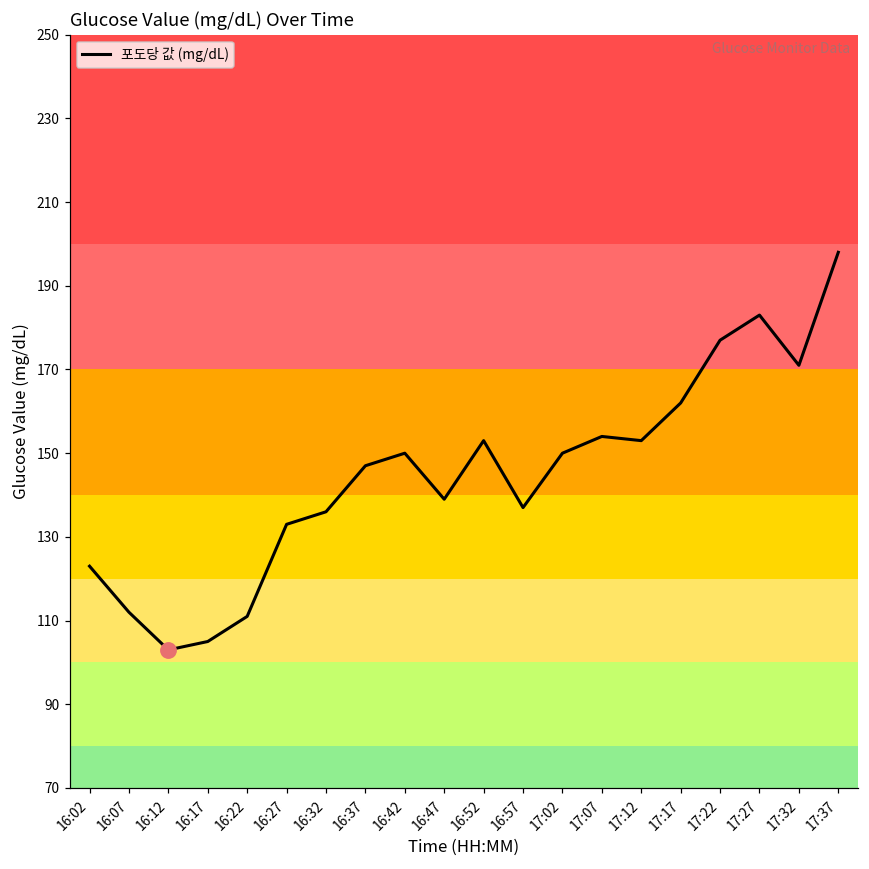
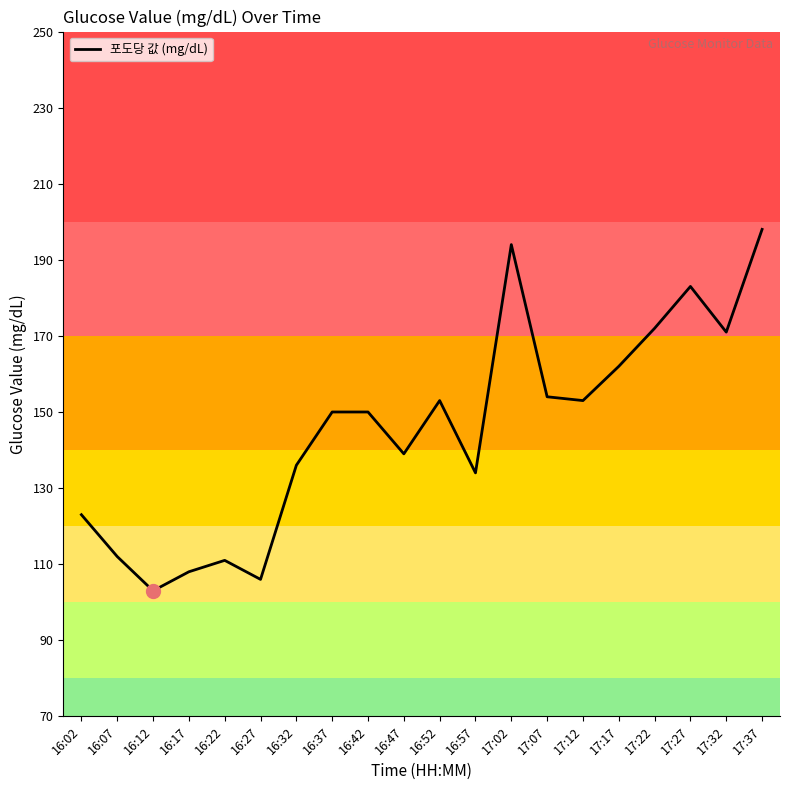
  {
    "포도당 값 (mg/dL)": {
      "16:02": 123,
      "16:07": 112,
-     "16:17": 105,
+     "16:17": 108,
      "16:22": 111,
-     "16:27": 133,
+     "16:27": 106,
      "16:32": 136,
-     "16:37": 147,
+     "16:37": 150,
      "16:42": 150,
      "16:47": 139,
      "16:52": 153,
-     "16:57": 137,
-     "17:02": 150,
+     "16:57": 134,
+     "17:02": 194,
      "17:07": 154,
      "17:12": 153,
      "17:17": 162,
-     "17:22": 177,
+     "17:22": 172,
      "17:27": 183,
      "17:32": 171,
      "17:37": 198
    }
  }
